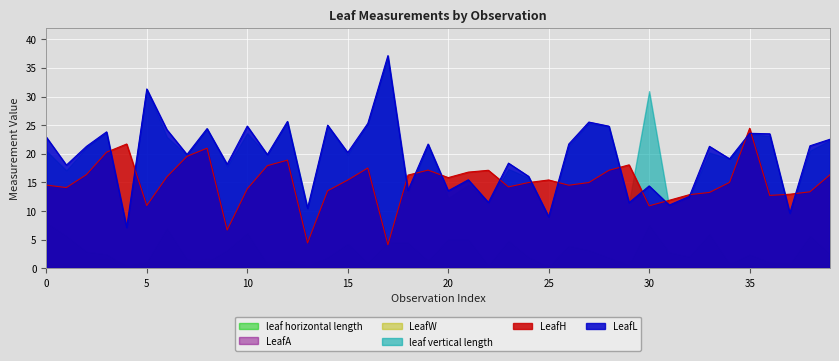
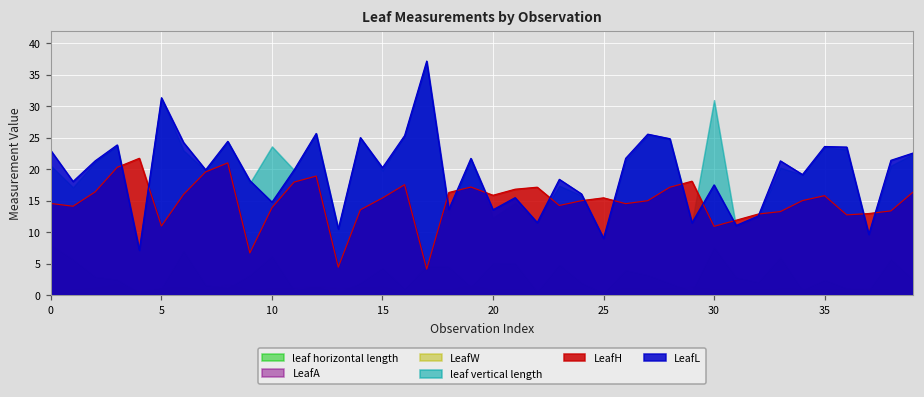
  {
    "leaf horizontal length": {
      "0": 8,
      "10": 6,
      "15": 4,
      "20": 5,
      "30": 8,
      "35": 2
    },
    "LeafW": {
      "0": 1,
      "10": 1,
      "15": 1,
      "20": 1,
      "30": 1,
      "35": 1
    },
    "leaf vertical length": {
      "0": 21,
      "10": 24,
      "15": 20,
      "20": 12,
      "30": 31
    },
    "LeafH": {
      "0": 15,
      "5": 11,
      "10": 14,
      "15": 15,
      "20": 16,
      "25": 15,
      "30": 11,
-     "35": 24
+     "35": 16
    },
    "LeafL": {
      "0": 23,
-     "10": 25,
+     "10": 15,
      "15": 20,
      "20": 14,
-     "30": 14
+     "30": 18
    }
  }
